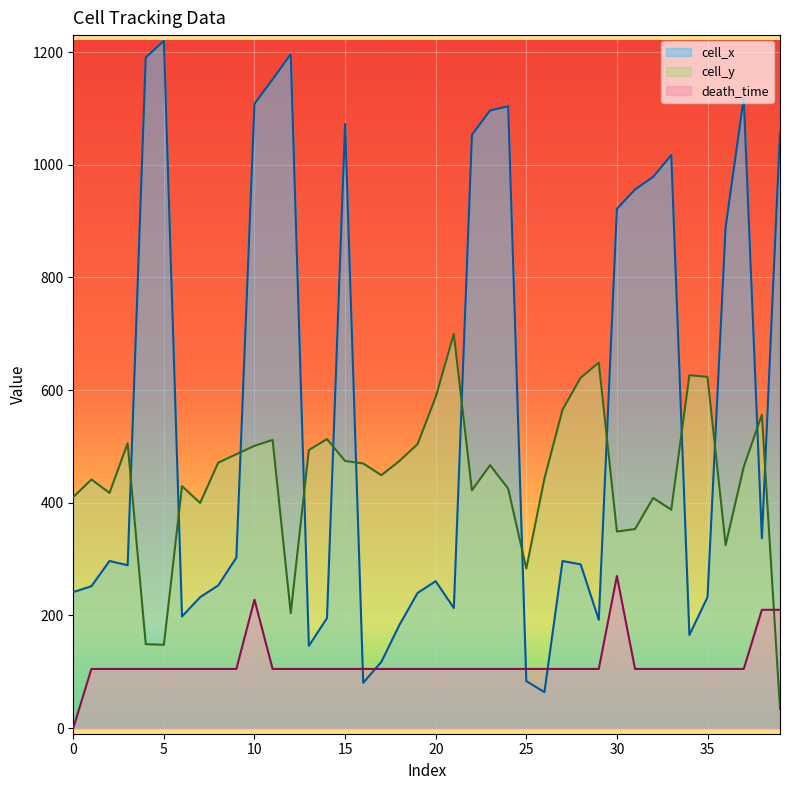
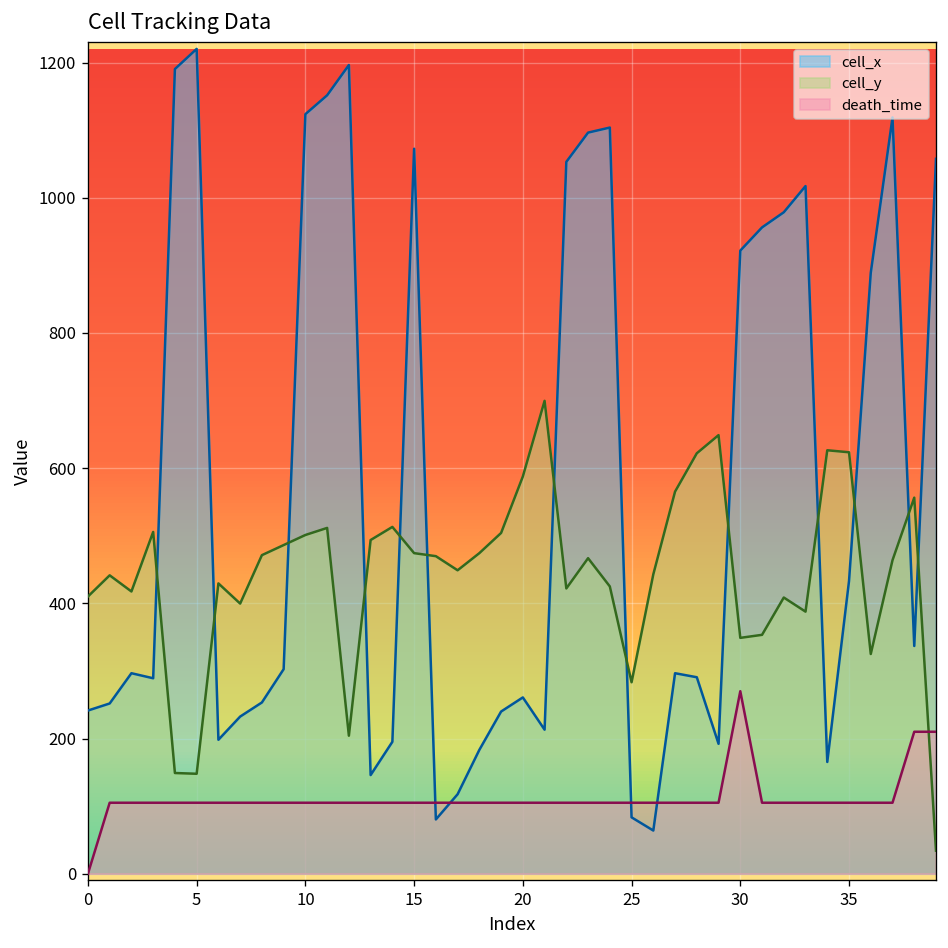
  {
    "cell_x": {
      "0": 240,
      "5": 1220,
-     "10": 1110,
+     "10": 1120,
      "15": 1070,
      "20": 260,
      "25": 80,
      "30": 920,
-     "35": 230
+     "35": 430
    },
    "cell_y": {
      "0": 410,
      "5": 150,
      "10": 500,
      "15": 470,
      "20": 590,
      "25": 280,
      "30": 350,
      "35": 620
    },
    "death_time": {
      "0": 0,
      "5": 110,
-     "10": 230,
+     "10": 110,
      "15": 110,
      "20": 110,
      "25": 110,
      "30": 270,
      "35": 110
    }
  }
